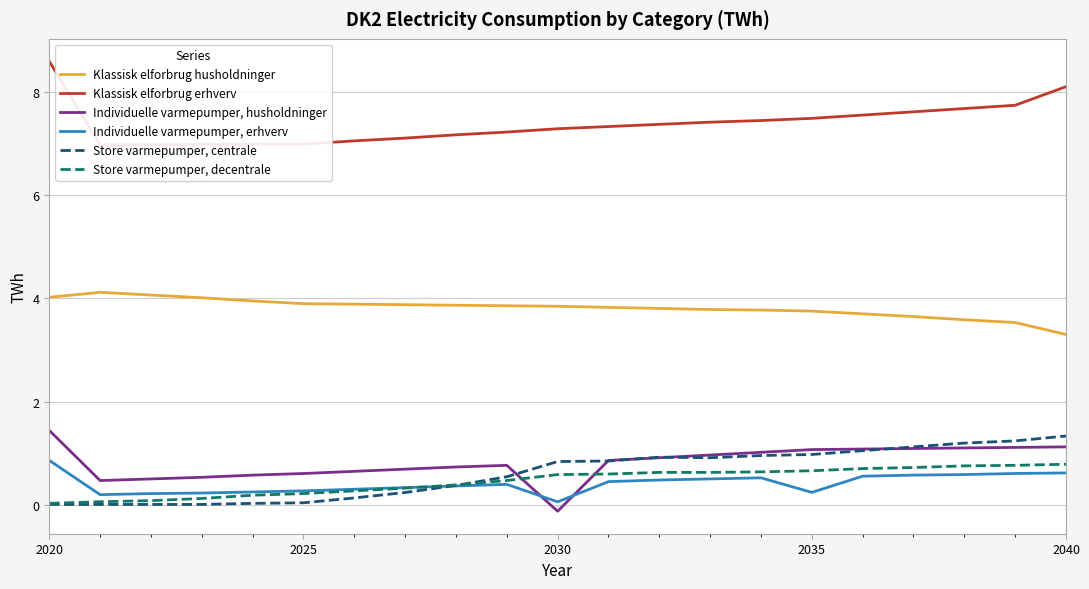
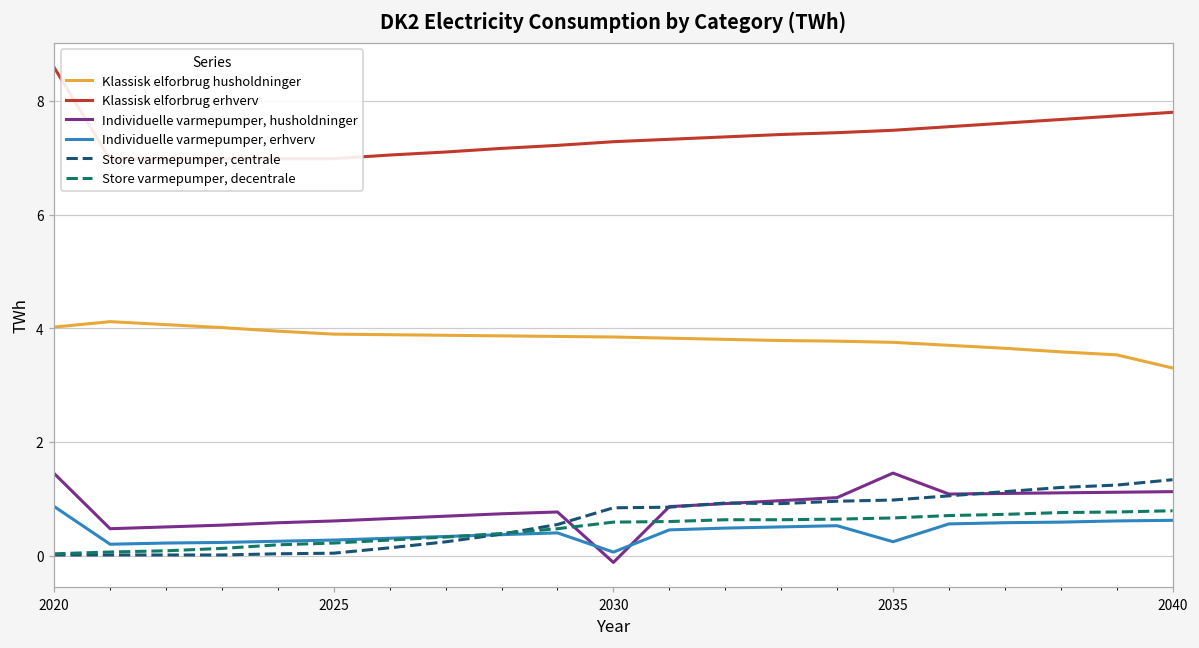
  {
    "Klassisk elforbrug husholdninger": {
      "2020": 4.0,
      "2025": 3.9,
      "2030": 3.8,
      "2035": 3.8,
      "2040": 3.3
    },
    "Klassisk elforbrug erhverv": {
      "2020": 8.6,
      "2030": 7.3,
      "2035": 7.5,
-     "2040": 8.1
+     "2040": 7.8
    },
    "Individuelle varmepumper, husholdninger": {
      "2020": 1.4,
      "2025": 0.6,
      "2030": -0.1,
-     "2035": 1.1,
+     "2035": 1.5,
      "2040": 1.1
    },
    "Individuelle varmepumper, erhverv": {
      "2020": 0.9,
      "2025": 0.3,
      "2030": 0.1,
      "2035": 0.2,
      "2040": 0.6
    }
  }
